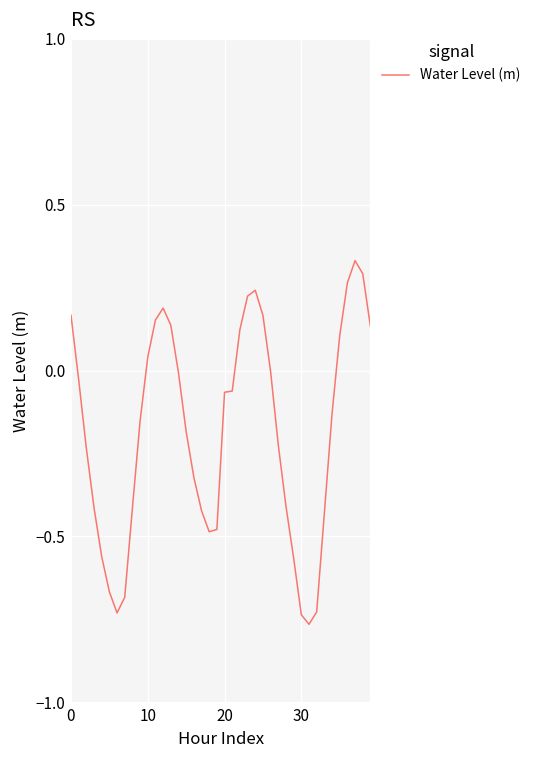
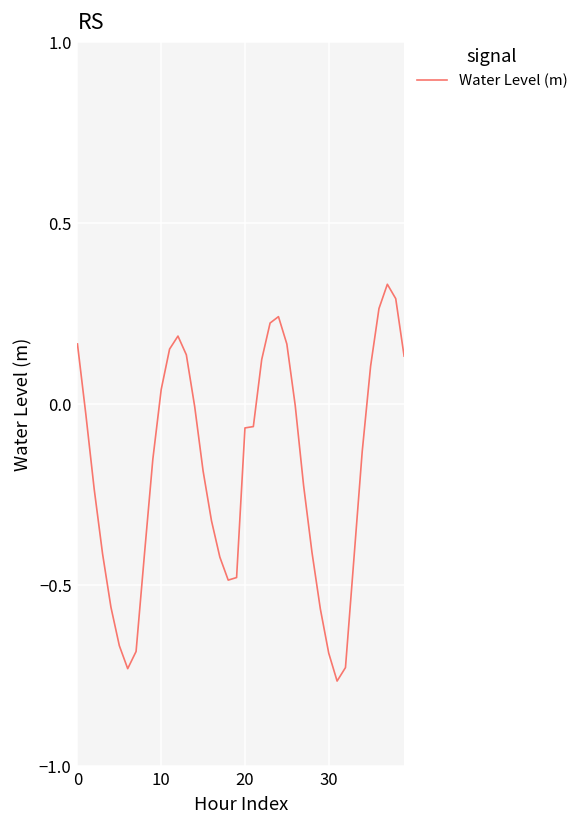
  {
    "0": 0.17,
    "10": 0.04,
    "20": -0.07,
-   "30": -0.74
+   "30": -0.69
  }
